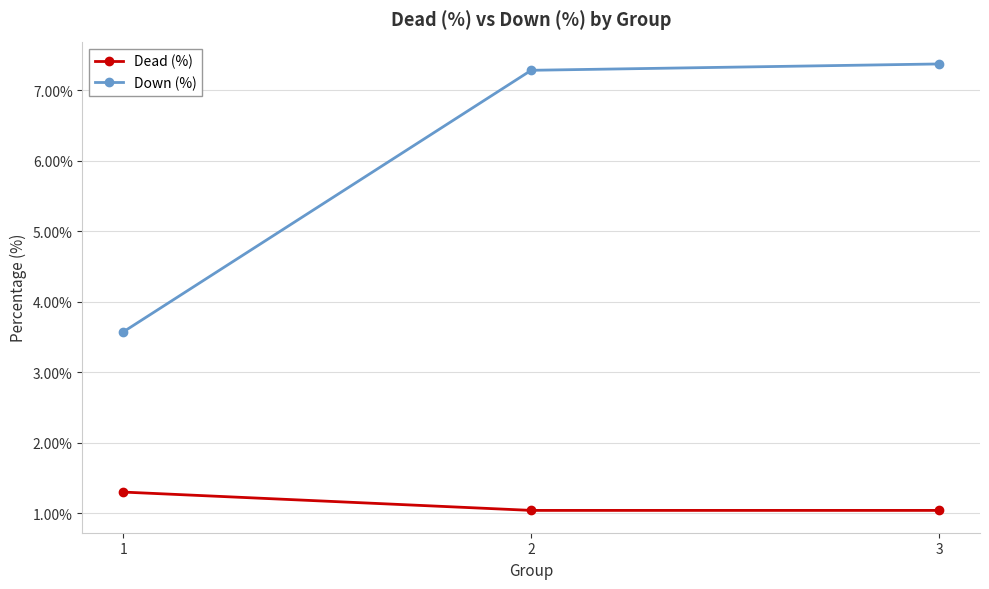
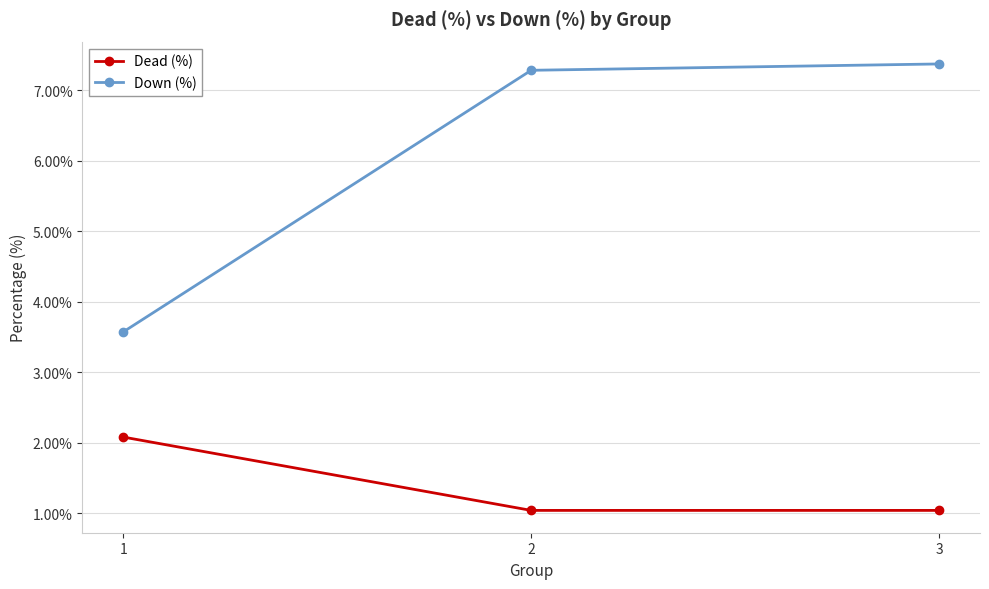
  {
    "Dead (%)": {
-     "1": "1.3%",
+     "1": "2.1%",
      "2": "1.0%",
      "3": "1.0%"
    },
    "Down (%)": {
      "1": "3.6%",
      "2": "7.3%",
      "3": "7.4%"
    }
  }
